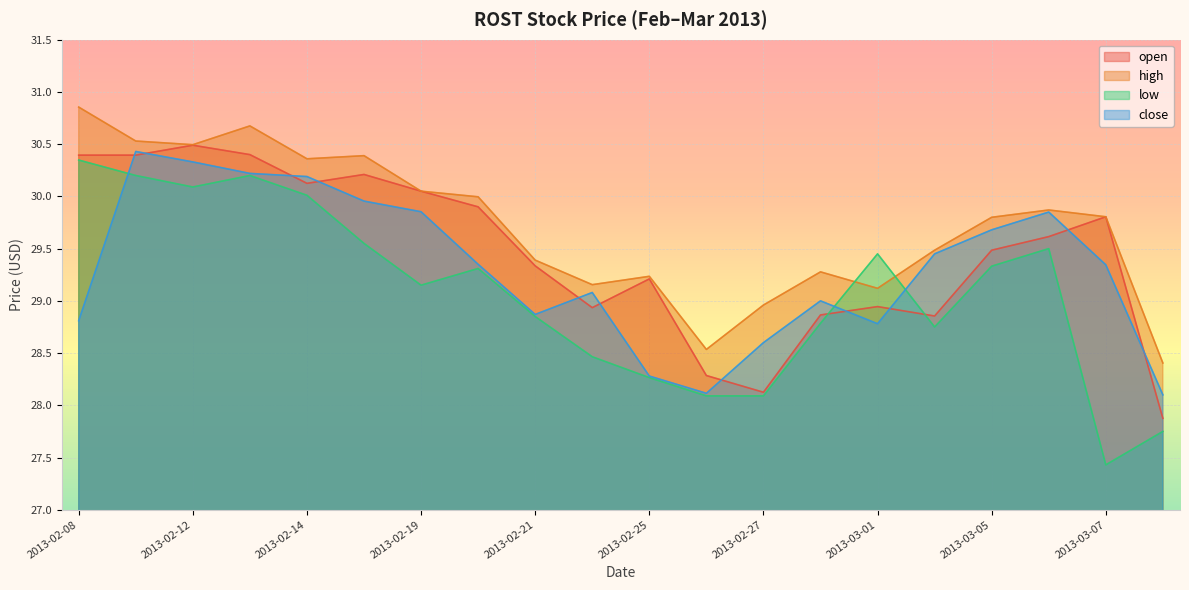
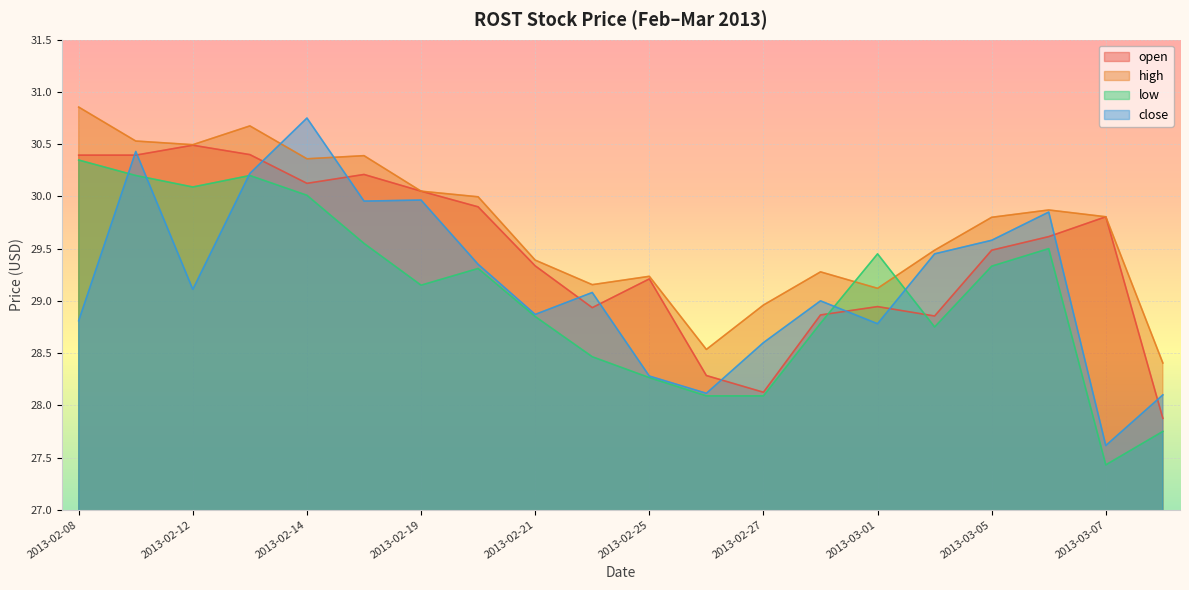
  {
    "low": {
      "2013-02-08": 30.35,
      "2013-02-12": 30.09,
      "2013-02-14": 30.01,
      "2013-02-19": 29.15,
      "2013-02-27": 28.09,
      "2013-03-01": 29.45,
      "2013-03-05": 29.33,
      "2013-03-07": 27.43
    },
    "close": {
      "2013-02-08": 28.81,
-     "2013-02-12": 30.33,
-     "2013-02-14": 30.19,
-     "2013-02-19": 29.85,
+     "2013-02-12": 29.11,
+     "2013-02-14": 30.75,
+     "2013-02-19": 29.97,
      "2013-02-27": 28.60,
      "2013-03-01": 28.78,
-     "2013-03-05": 29.68,
-     "2013-03-07": 29.35
+     "2013-03-05": 29.58,
+     "2013-03-07": 27.62
    }
  }
